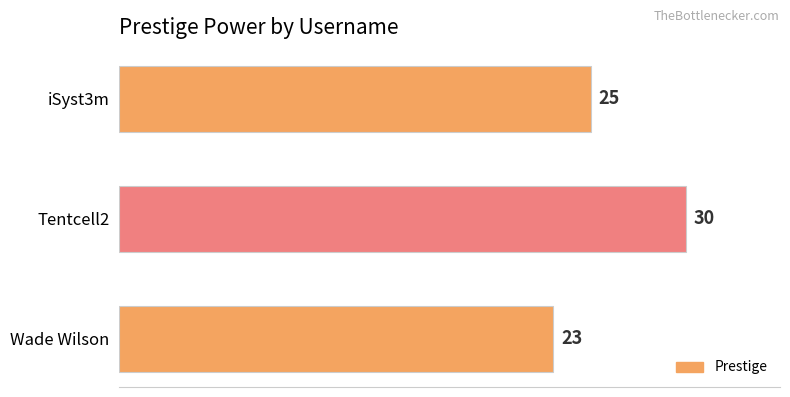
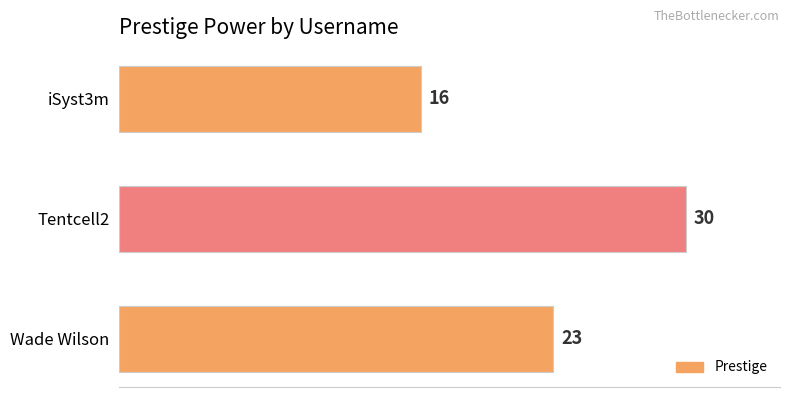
  {
-   "iSyst3m": 25,
+   "iSyst3m": 16,
    "Tentcell2": 30,
    "Wade Wilson": 23
  }
